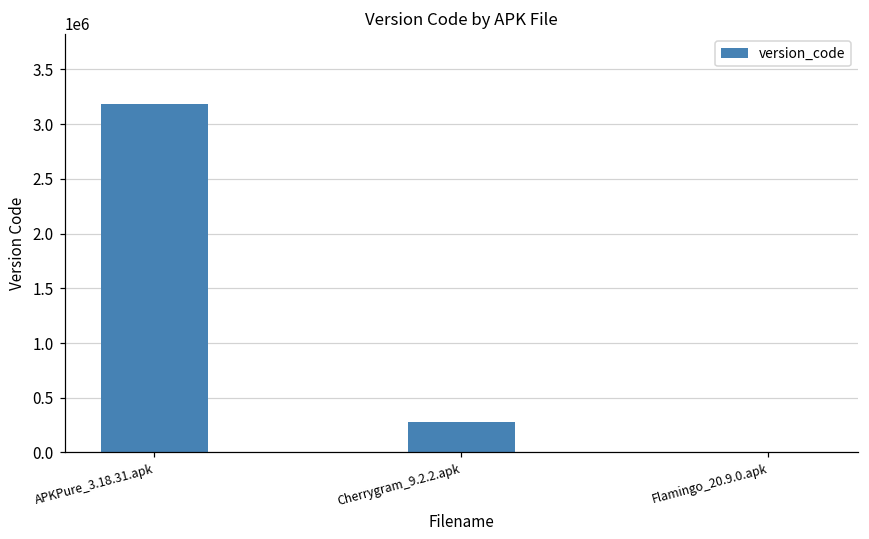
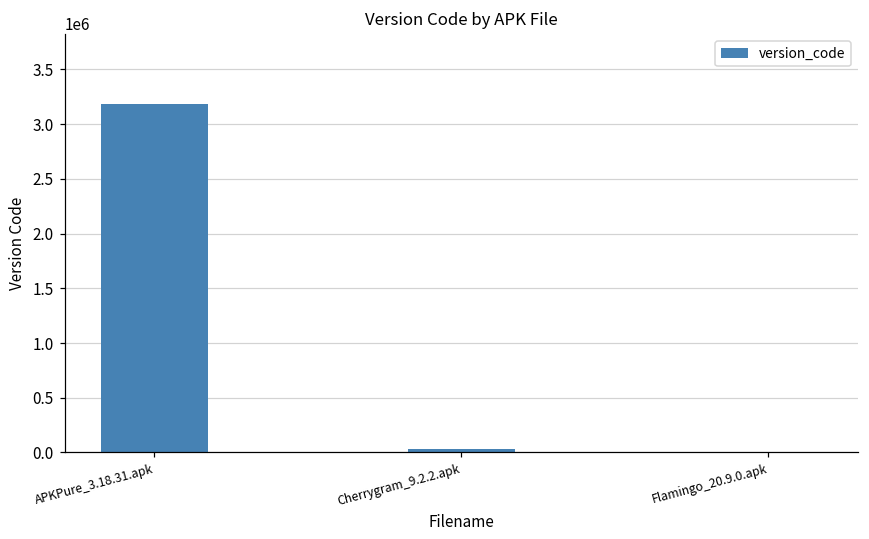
  {
    "APKPure_3.18.31.apk": 3200000,
-   "Cherrygram_9.2.2.apk": 300000
+   "Cherrygram_9.2.2.apk": 0
  }
